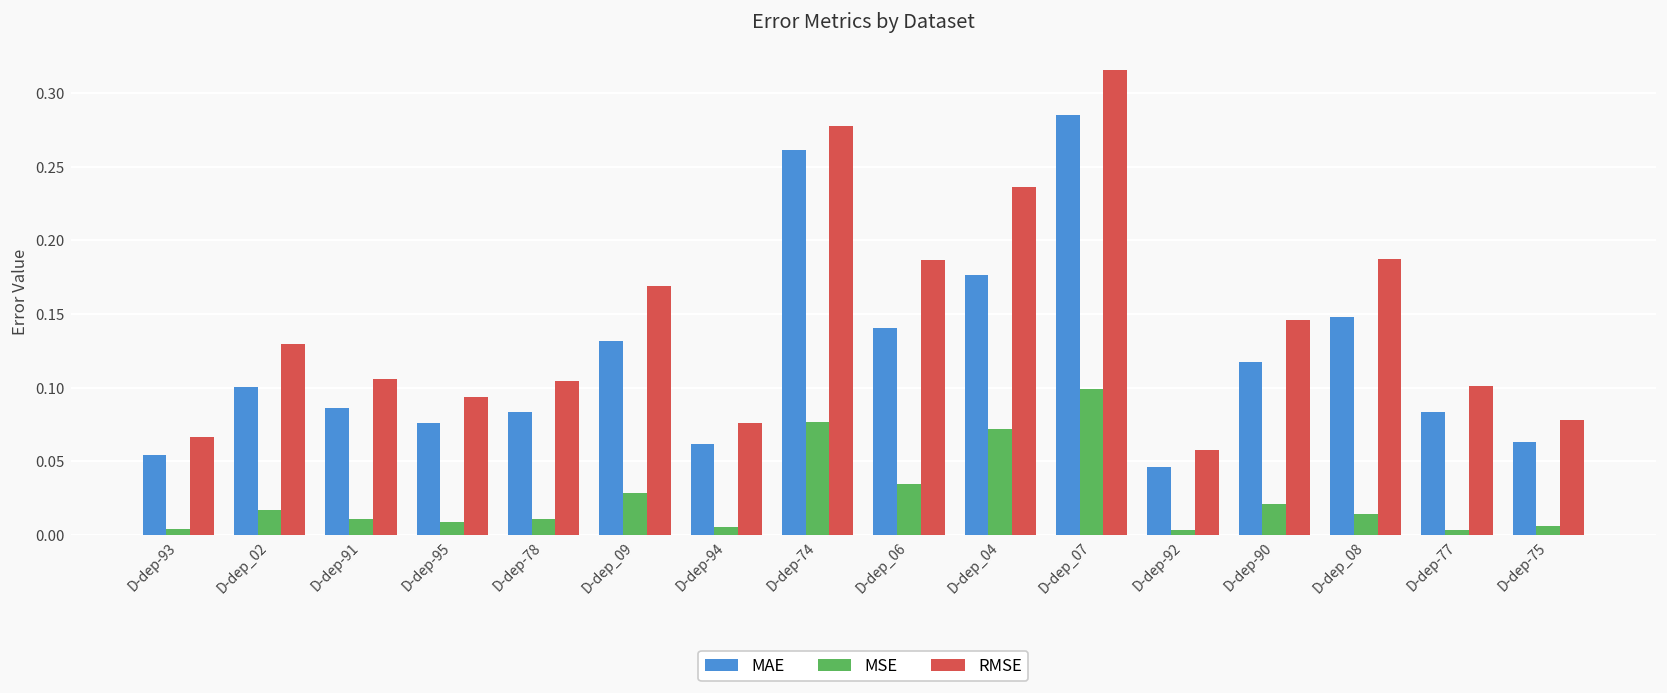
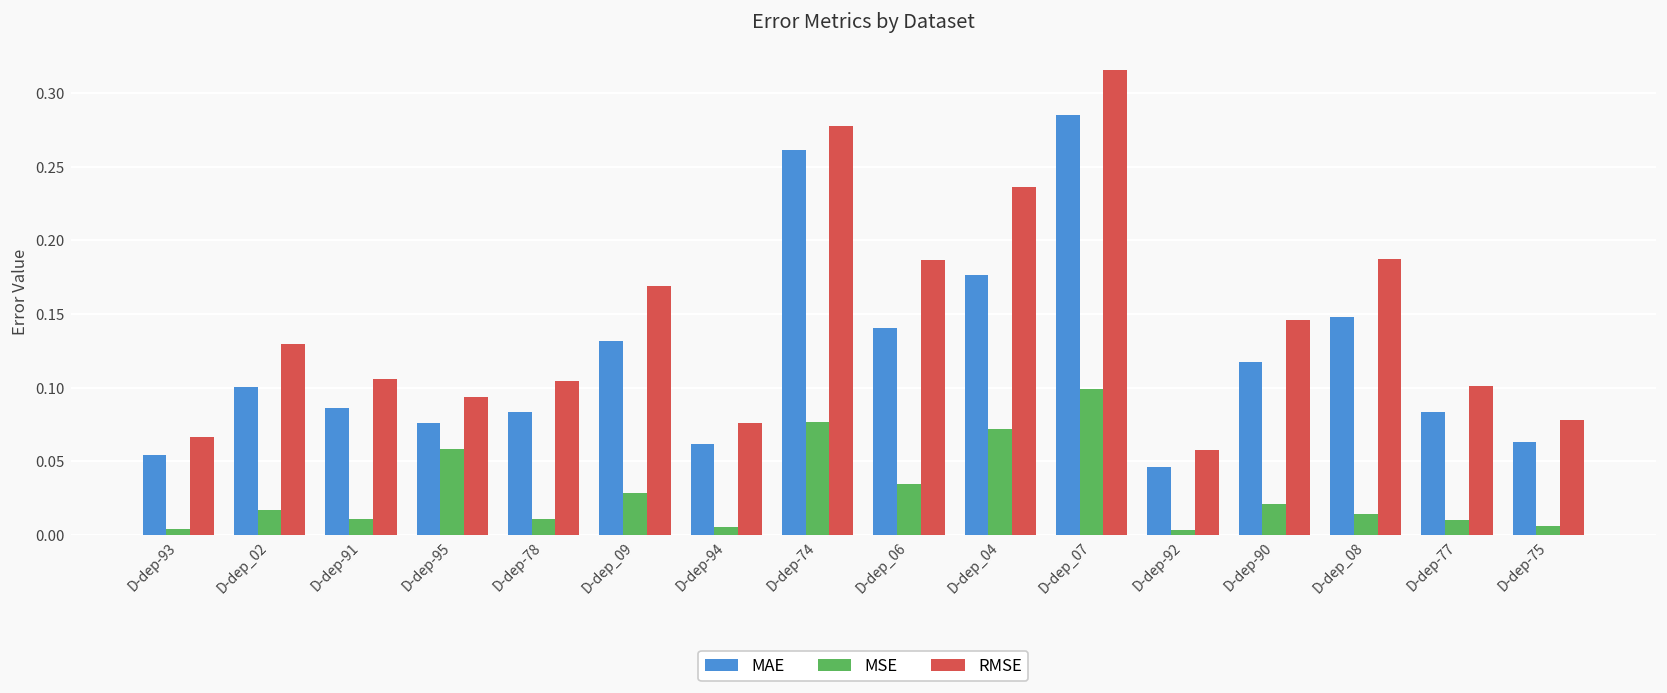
  {
    "MAE": {
      "D-dep-93": 0.055,
      "D-dep_02": 0.100,
      "D-dep-91": 0.086,
      "D-dep-95": 0.076,
      "D-dep-78": 0.084,
      "D-dep_09": 0.132,
      "D-dep-94": 0.062,
      "D-dep-74": 0.261,
      "D-dep_06": 0.141,
      "D-dep_04": 0.176,
      "D-dep_07": 0.285,
      "D-dep-92": 0.046,
      "D-dep-90": 0.118,
      "D-dep_08": 0.148,
      "D-dep-77": 0.084,
      "D-dep-75": 0.063
    },
    "MSE": {
      "D-dep-93": 0.004,
      "D-dep_02": 0.017,
      "D-dep-91": 0.011,
-     "D-dep-95": 0.009,
+     "D-dep-95": 0.058,
      "D-dep-78": 0.011,
      "D-dep_09": 0.029,
      "D-dep-94": 0.006,
      "D-dep-74": 0.077,
      "D-dep_06": 0.035,
      "D-dep_04": 0.072,
      "D-dep_07": 0.099,
      "D-dep-92": 0.003,
      "D-dep-90": 0.021,
      "D-dep_08": 0.014,
-     "D-dep-77": 0.003,
+     "D-dep-77": 0.010,
      "D-dep-75": 0.006
    },
    "RMSE": {
      "D-dep-93": 0.066,
      "D-dep_02": 0.130,
      "D-dep-91": 0.106,
      "D-dep-95": 0.094,
      "D-dep-78": 0.105,
      "D-dep_09": 0.169,
      "D-dep-94": 0.076,
      "D-dep-74": 0.278,
      "D-dep_06": 0.187,
      "D-dep_04": 0.236,
      "D-dep_07": 0.315,
      "D-dep-92": 0.057,
      "D-dep-90": 0.146,
      "D-dep_08": 0.187,
      "D-dep-77": 0.101,
      "D-dep-75": 0.078
    }
  }
